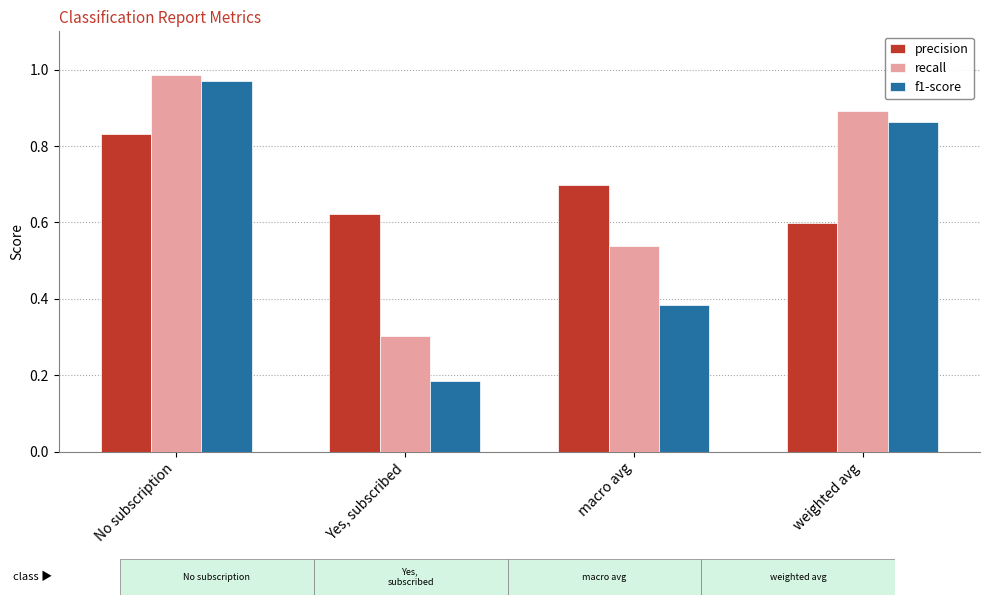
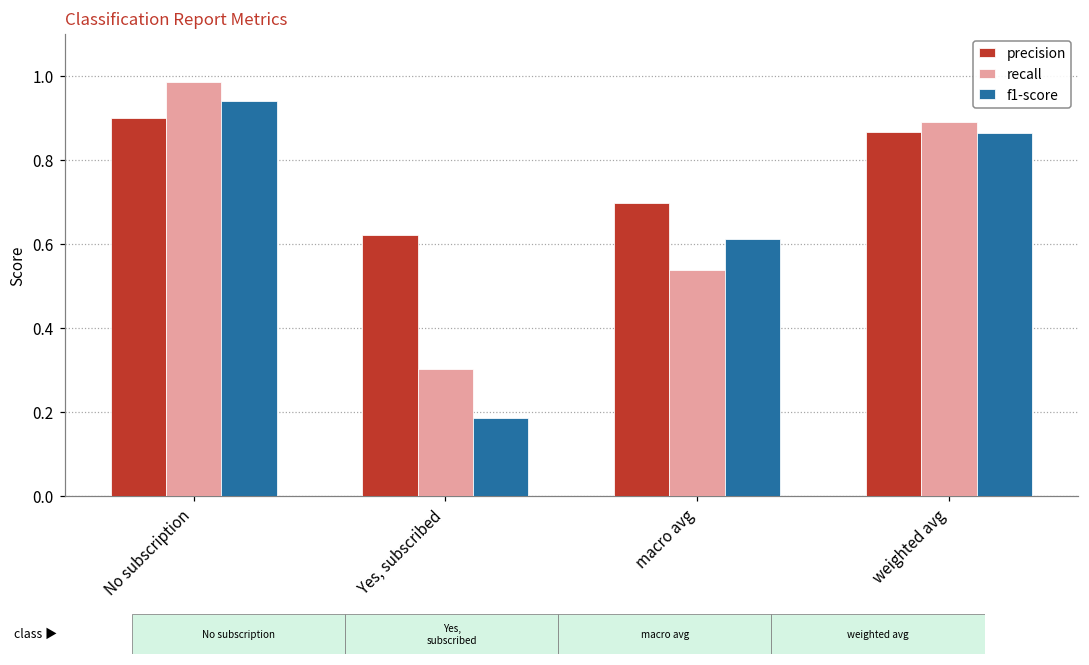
  {
    "precision": {
-     "No subscription": 0.83,
+     "No subscription": 0.90,
      "Yes, subscribed": 0.62,
      "macro avg": 0.70,
-     "weighted avg": 0.60
+     "weighted avg": 0.87
    },
    "recall": {
      "No subscription": 0.99,
      "Yes, subscribed": 0.30,
      "macro avg": 0.54,
      "weighted avg": 0.89
    },
    "f1-score": {
-     "No subscription": 0.97,
+     "No subscription": 0.94,
      "Yes, subscribed": 0.19,
-     "macro avg": 0.39,
+     "macro avg": 0.61,
      "weighted avg": 0.86
    }
  }
